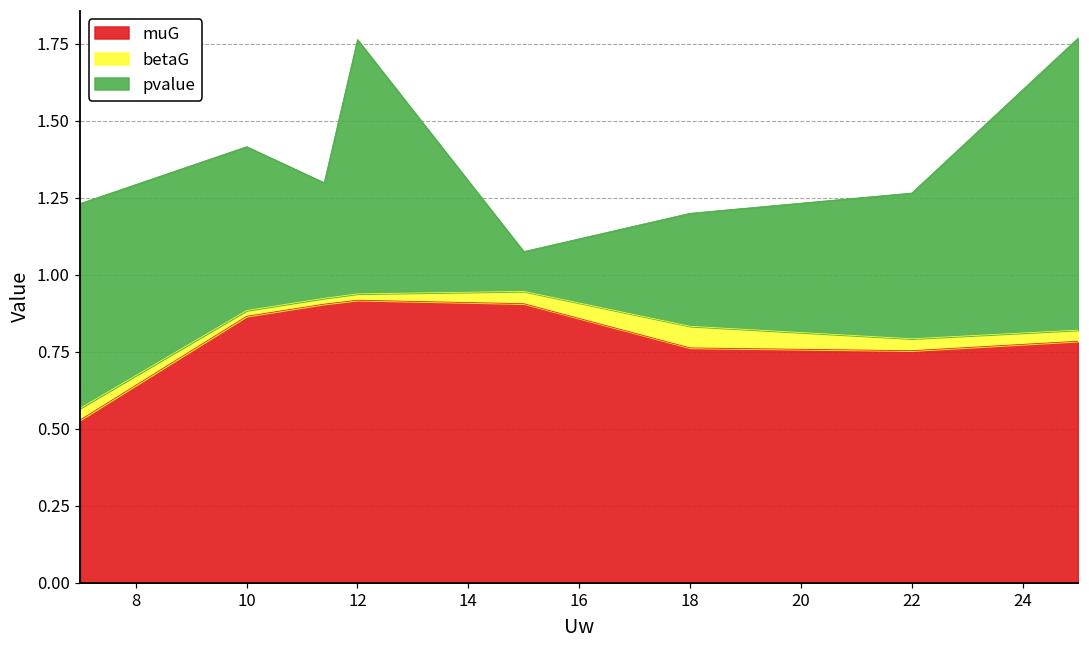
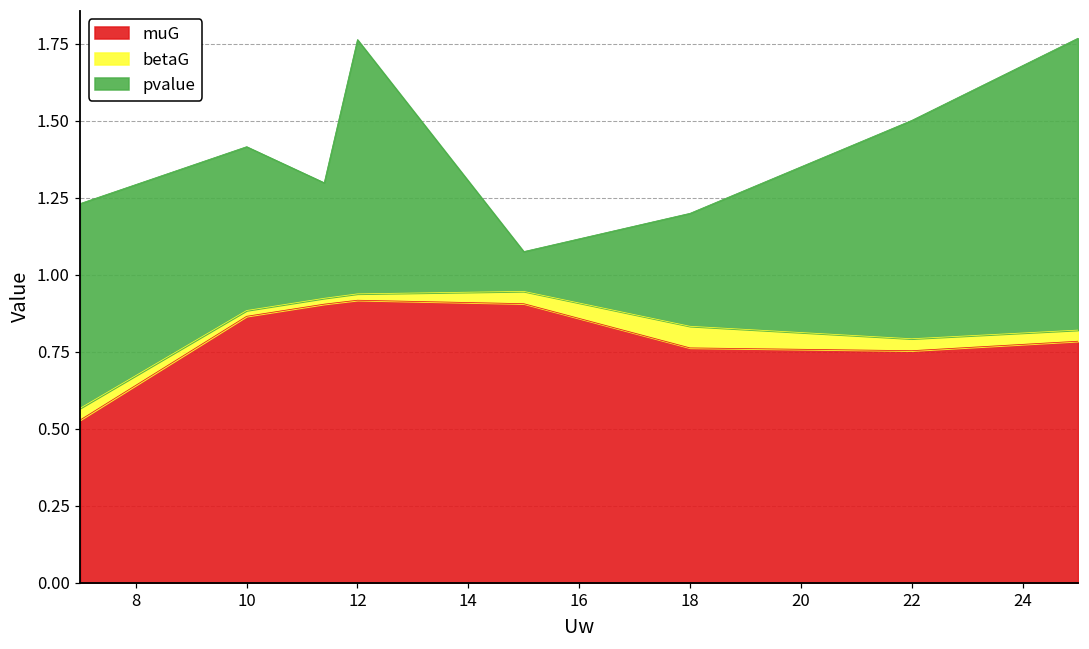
  {
    "muG": {
      "10": 0.87,
      "12": 0.92,
      "18": 0.76,
      "22": 0.75
    },
    "betaG": {
      "10": 0.02,
      "12": 0.02,
      "18": 0.07,
      "22": 0.04
    },
    "pvalue": {
      "10": 0.53,
      "12": 0.83,
      "18": 0.37,
-     "22": 0.47
+     "22": 0.71
    }
  }
